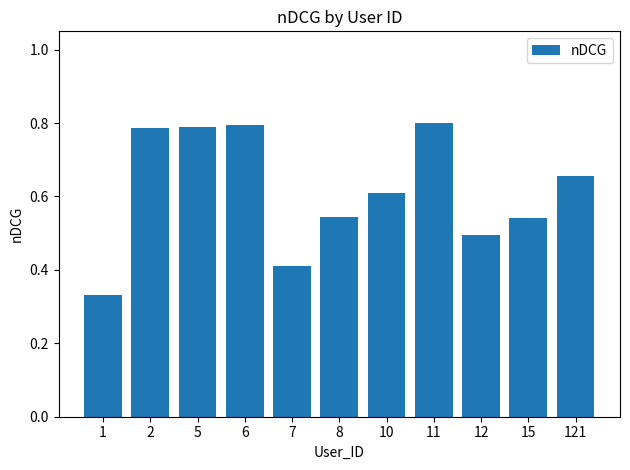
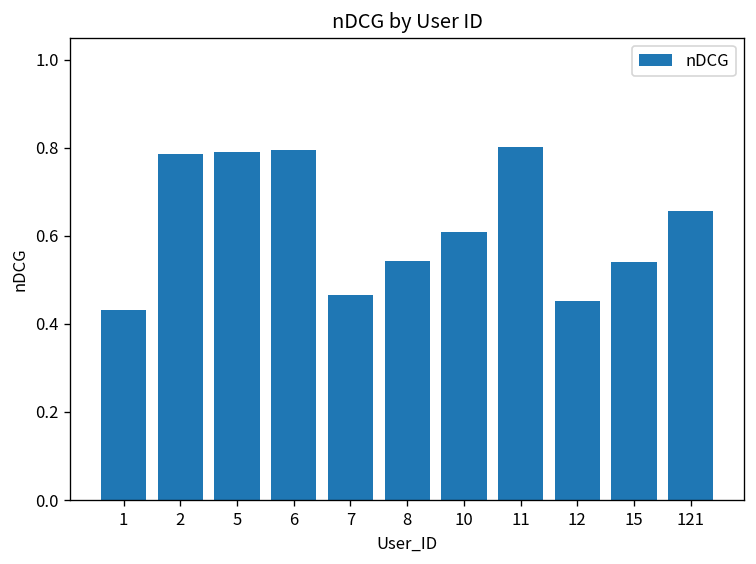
  {
-   "1": 0.33,
+   "1": 0.43,
    "2": 0.79,
    "5": 0.79,
    "6": 0.80,
-   "7": 0.41,
+   "7": 0.47,
    "8": 0.54,
    "10": 0.61,
    "11": 0.80,
-   "12": 0.50,
+   "12": 0.45,
    "15": 0.54,
    "121": 0.66
  }
